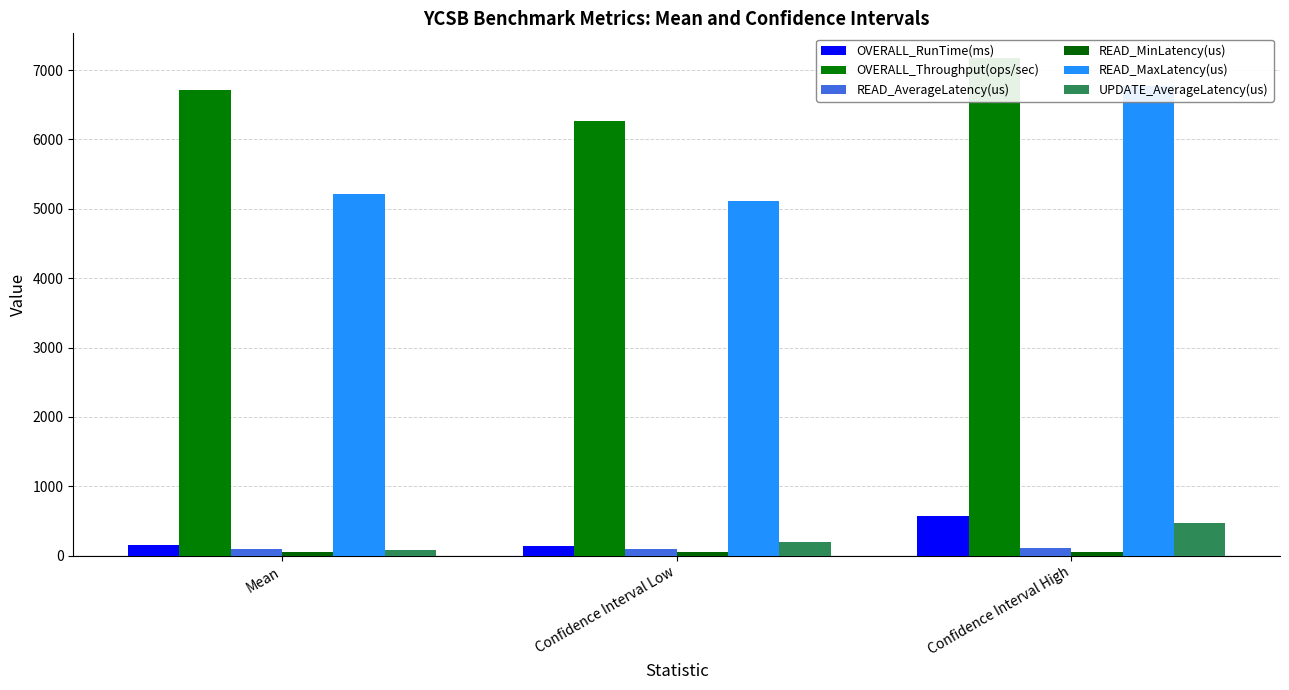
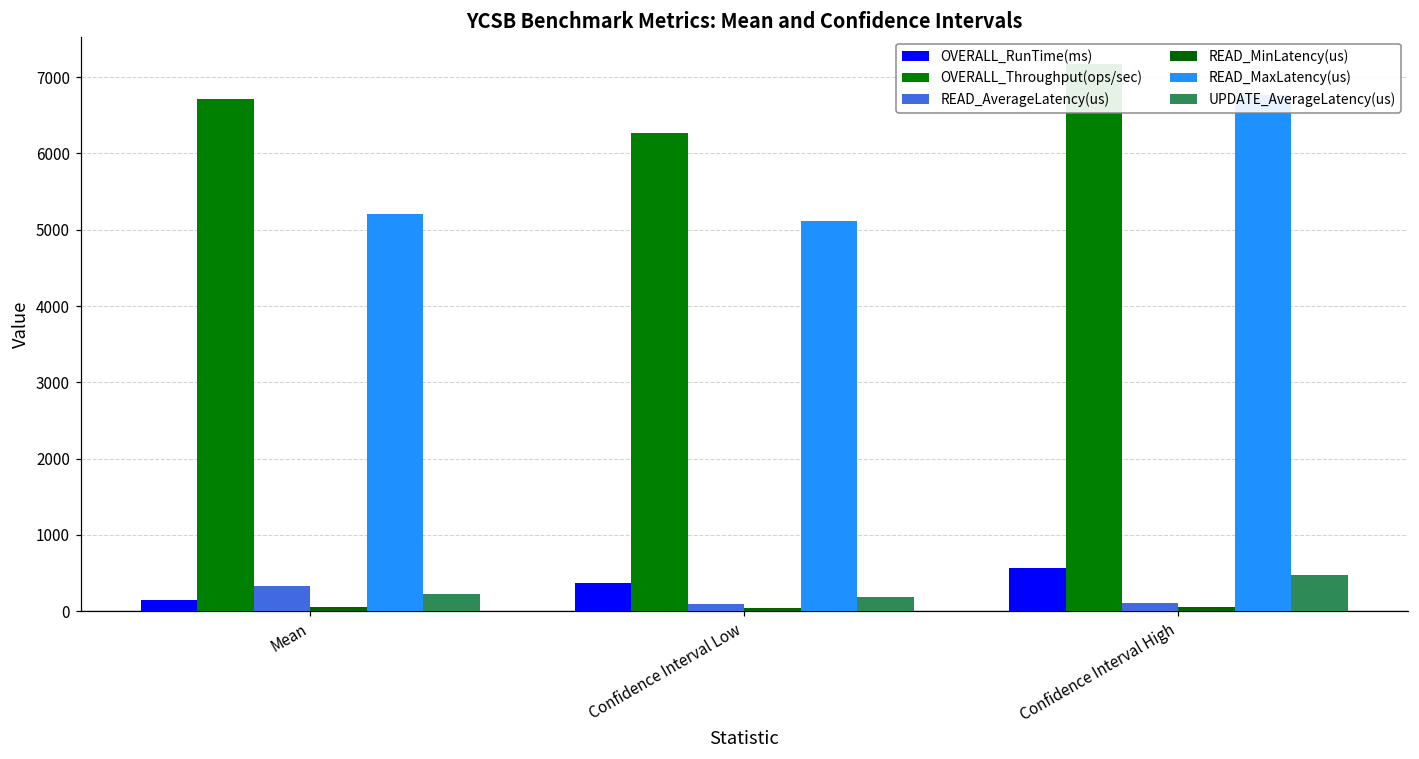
  {
    "OVERALL_RunTime(ms)": {
      "Mean": 200,
-     "Confidence Interval Low": 100,
+     "Confidence Interval Low": 400,
      "Confidence Interval High": 600
    },
    "READ_AverageLatency(us)": {
-     "Mean": 100,
+     "Mean": 300,
      "Confidence Interval Low": 100,
      "Confidence Interval High": 100
    },
    "READ_MaxLatency(us)": {
      "Mean": 5200,
      "Confidence Interval Low": 5100
    },
    "UPDATE_AverageLatency(us)": {
-     "Mean": 100,
+     "Mean": 200,
      "Confidence Interval Low": 200,
      "Confidence Interval High": 500
    }
  }
